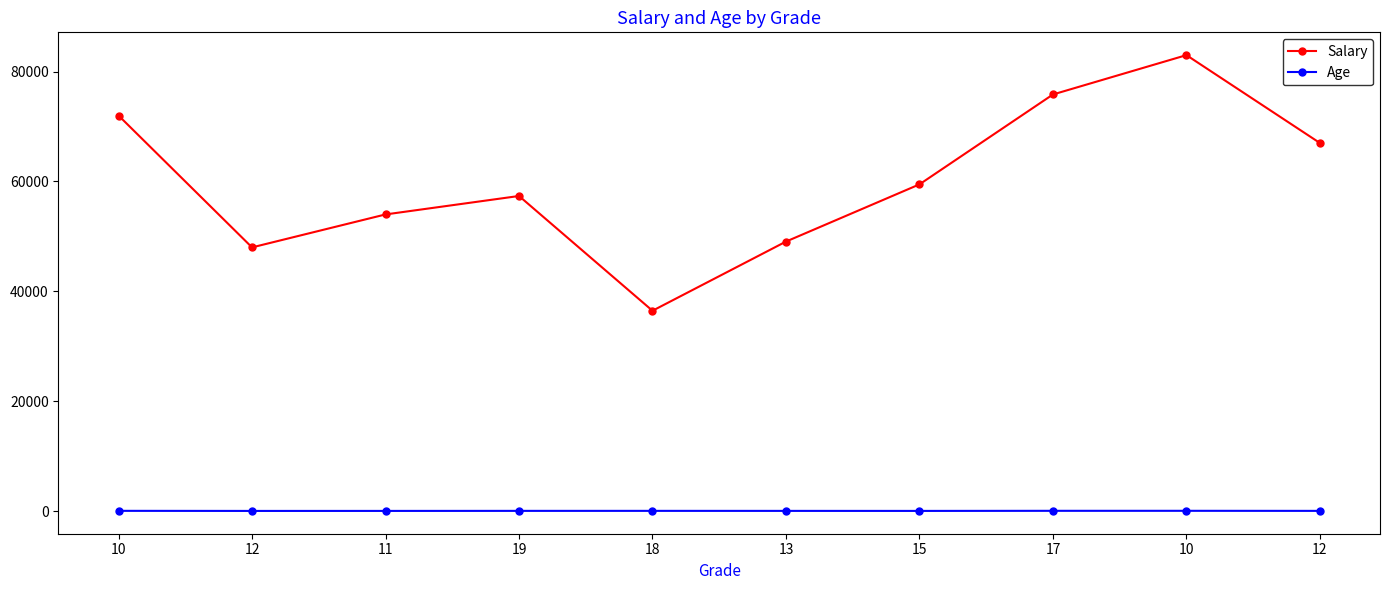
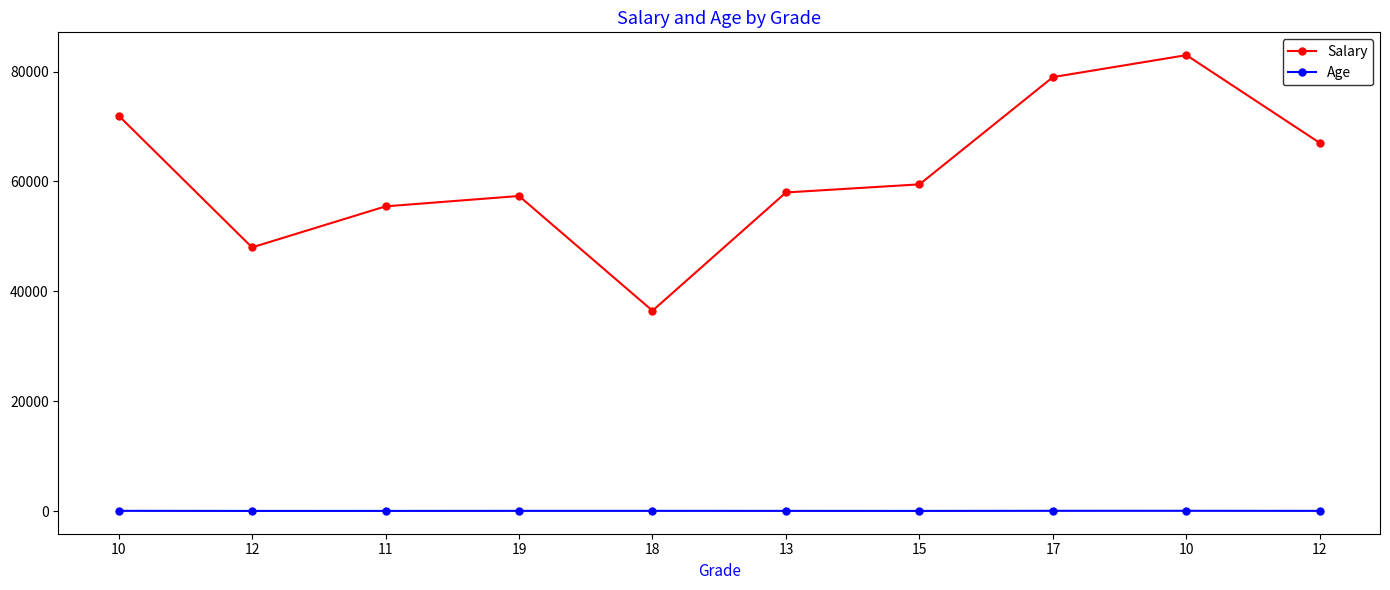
  {
    "Salary": {
-     "11": 54000,
+     "11": 55000,
      "19": 57000,
      "18": 36000,
-     "13": 49000,
+     "13": 58000,
      "15": 59000,
-     "17": 76000
+     "17": 79000
    },
    "Age": {
      "11": 0,
      "19": 0,
      "18": 0,
      "13": 0,
      "15": 0,
      "17": 0
    }
  }
